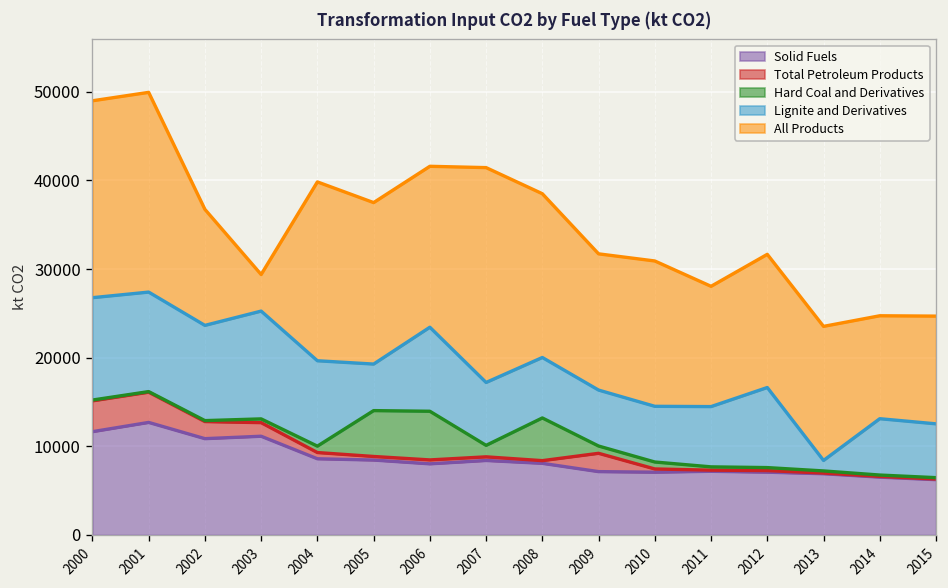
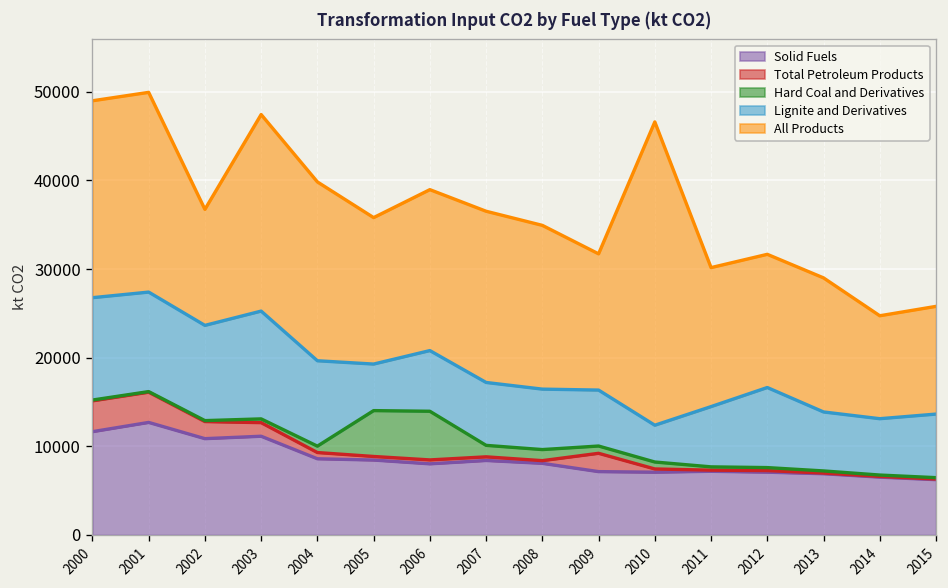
  {
    "Solid Fuels": {
      "2000": 12000,
      "2001": 13000,
      "2002": 11000,
      "2003": 11000,
      "2004": 9000,
      "2005": 8000,
      "2006": 8000,
      "2007": 8000,
      "2009": 7000,
      "2010": 7000
    },
    "Total Petroleum Products": {
      "2003": 2000,
      "2004": 1000,
      "2005": 0,
      "2006": 0,
      "2007": 0,
      "2009": 2000,
      "2010": 0
    },
    "Hard Coal and Derivatives": {
      "2003": 0,
      "2004": 1000,
      "2005": 5000,
      "2006": 5000,
      "2007": 1000,
-     "2008": 5000,
+     "2008": 1000,
      "2009": 1000,
      "2010": 1000,
      "2011": 0
    },
    "Lignite and Derivatives": {
      "2000": 12000,
      "2001": 11000,
      "2002": 11000,
      "2003": 12000,
      "2004": 10000,
      "2005": 5000,
-     "2006": 9000,
+     "2006": 7000,
      "2007": 7000,
      "2008": 7000,
      "2009": 6000,
-     "2010": 6000,
+     "2010": 4000,
      "2011": 7000,
      "2012": 9000,
-     "2013": 1000,
+     "2013": 7000,
      "2014": 6000,
-     "2015": 6000
+     "2015": 7000
    },
    "All Products": {
      "2000": 22000,
      "2001": 23000,
      "2002": 13000,
-     "2003": 4000,
+     "2003": 22000,
      "2004": 20000,
-     "2005": 18000,
+     "2005": 17000,
      "2006": 18000,
-     "2007": 24000,
+     "2007": 19000,
      "2008": 18000,
      "2009": 15000,
-     "2010": 16000,
-     "2011": 14000,
+     "2010": 34000,
+     "2011": 16000,
      "2012": 15000,
      "2013": 15000,
      "2014": 12000,
      "2015": 12000
    }
  }
